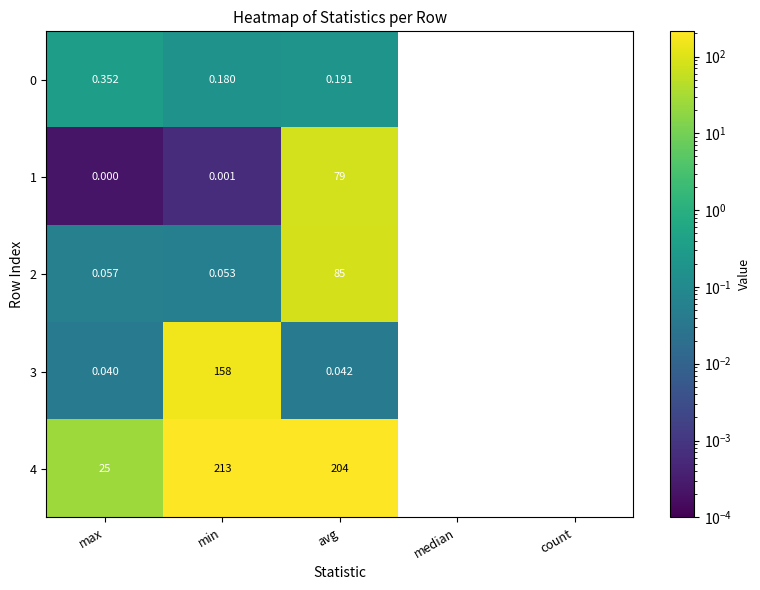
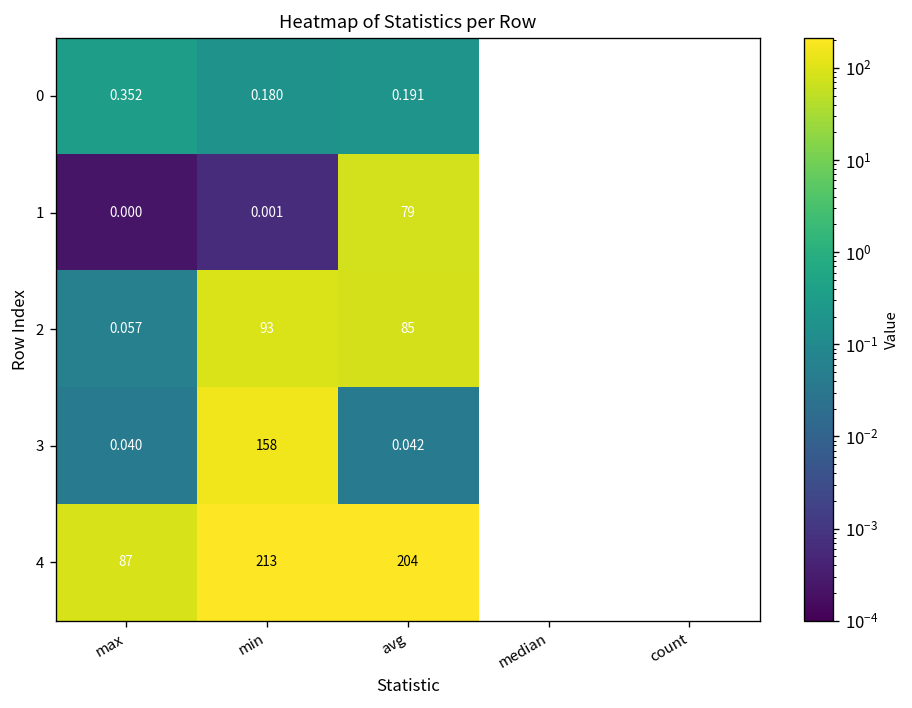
  {
    "0": {
      "max": 0.352,
      "min": 0.180,
      "avg": 0.191
    },
    "1": {
      "max": 0.000,
      "min": 0.001,
      "avg": 79
    },
    "2": {
      "max": 0.057,
-     "min": 0.053,
+     "min": 93,
      "avg": 85
    },
    "3": {
      "max": 0.040,
      "min": 158,
      "avg": 0.042
    },
    "4": {
-     "max": 25,
+     "max": 87,
      "min": 213,
      "avg": 204
    }
  }
